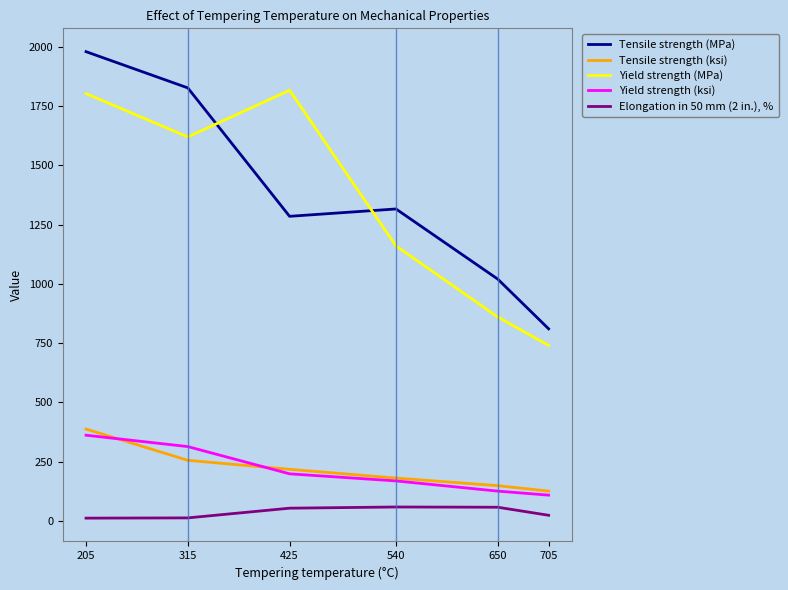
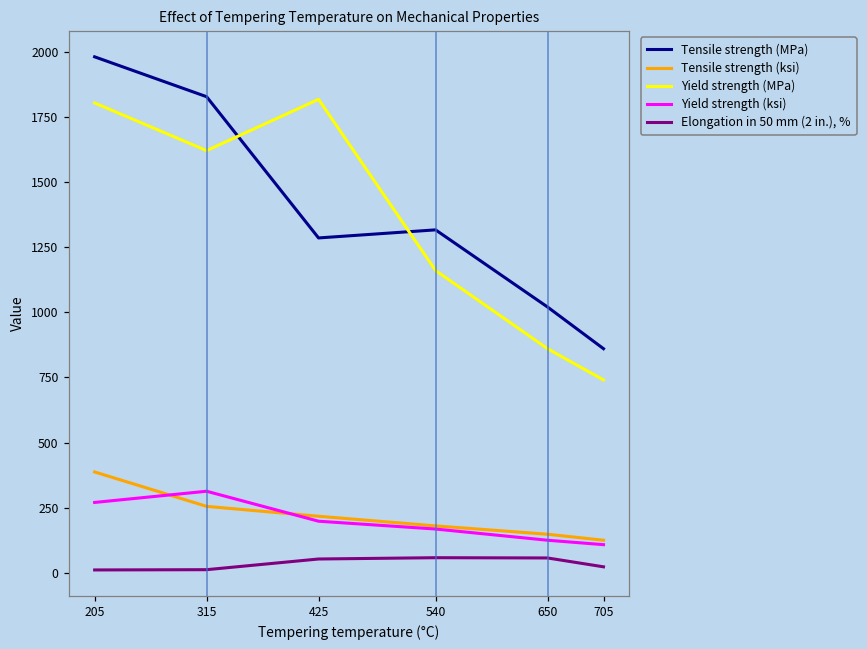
  {
    "Tensile strength (MPa)": {
      "205": 1980,
      "315": 1830,
      "425": 1290,
      "540": 1320,
      "650": 1020,
-     "705": 810
+     "705": 860
    },
    "Tensile strength (ksi)": {
      "205": 390,
      "315": 260,
      "425": 220,
      "540": 180,
      "650": 150,
      "705": 130
    },
    "Yield strength (MPa)": {
      "205": 1800,
      "315": 1620,
      "425": 1820,
      "540": 1160,
      "650": 860,
      "705": 740
    },
    "Yield strength (ksi)": {
-     "205": 360,
+     "205": 270,
      "315": 310,
      "425": 200,
      "540": 170,
      "650": 130,
      "705": 110
    },
    "Elongation in 50 mm (2 in.), %": {
      "205": 10,
      "315": 10,
      "425": 50,
      "540": 60,
      "650": 60,
      "705": 20
    }
  }
